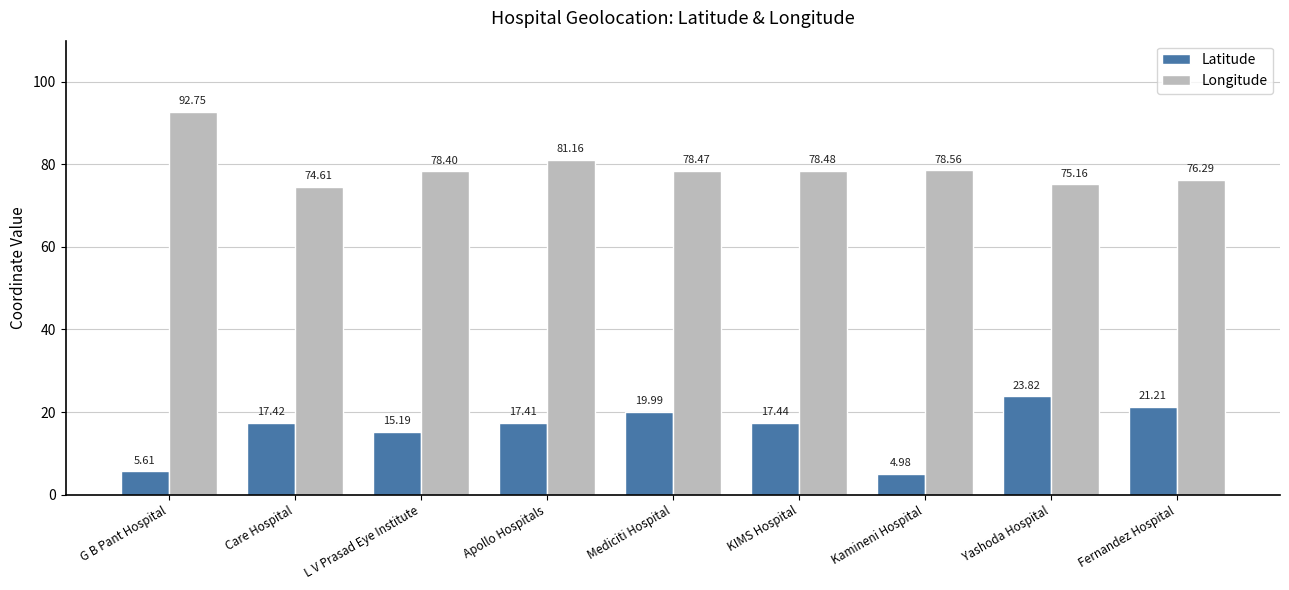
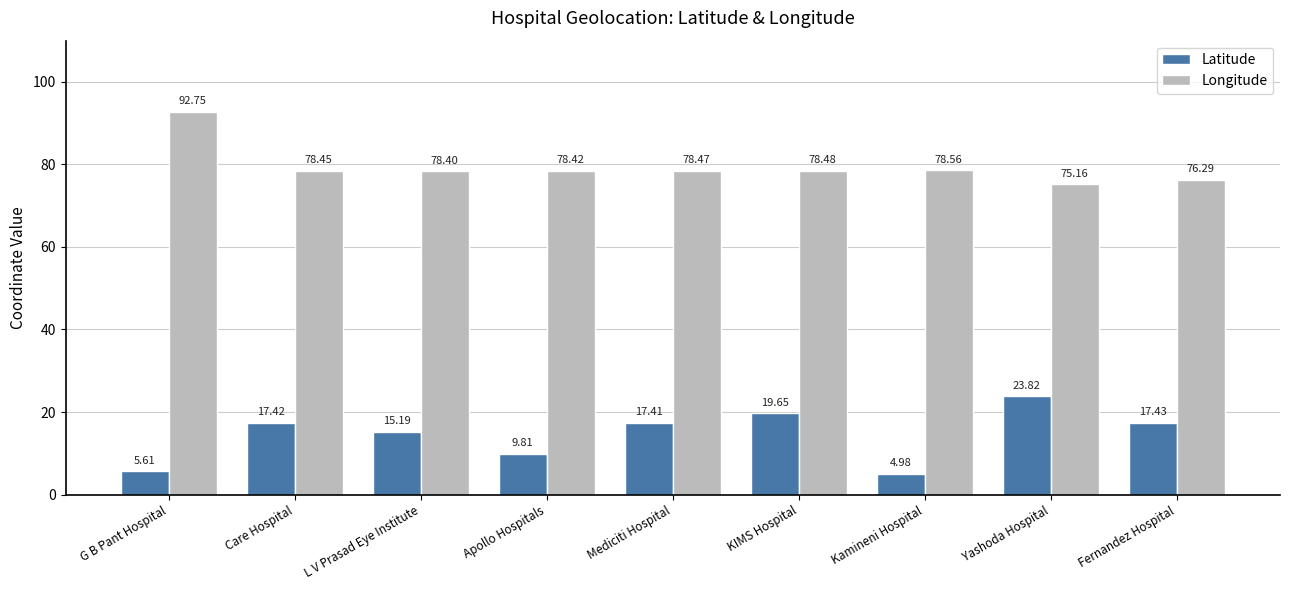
  {
    "Latitude": {
      "G B Pant Hospital": 5.61,
      "Care Hospital": 17.42,
      "L V Prasad Eye Institute": 15.19,
-     "Apollo Hospitals": 17.41,
-     "Mediciti Hospital": 19.99,
-     "KIMS Hospital": 17.44,
+     "Apollo Hospitals": 9.81,
+     "Mediciti Hospital": 17.41,
+     "KIMS Hospital": 19.65,
      "Kamineni Hospital": 4.98,
      "Yashoda Hospital": 23.82,
-     "Fernandez Hospital": 21.21
+     "Fernandez Hospital": 17.43
    },
    "Longitude": {
      "G B Pant Hospital": 92.75,
-     "Care Hospital": 74.61,
+     "Care Hospital": 78.45,
      "L V Prasad Eye Institute": 78.40,
-     "Apollo Hospitals": 81.16,
+     "Apollo Hospitals": 78.42,
      "Mediciti Hospital": 78.47,
      "KIMS Hospital": 78.48,
      "Kamineni Hospital": 78.56,
      "Yashoda Hospital": 75.16,
      "Fernandez Hospital": 76.29
    }
  }
